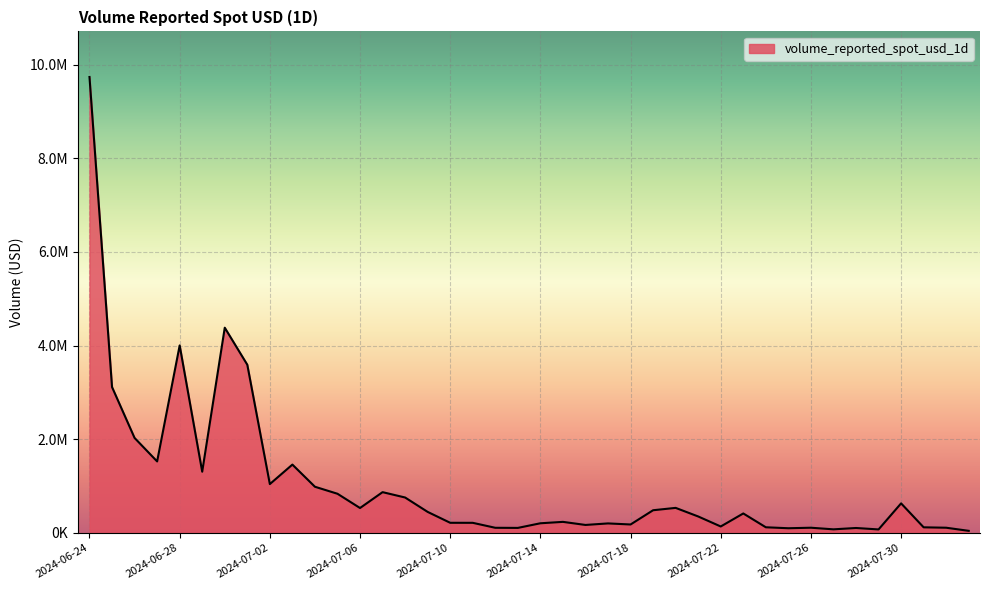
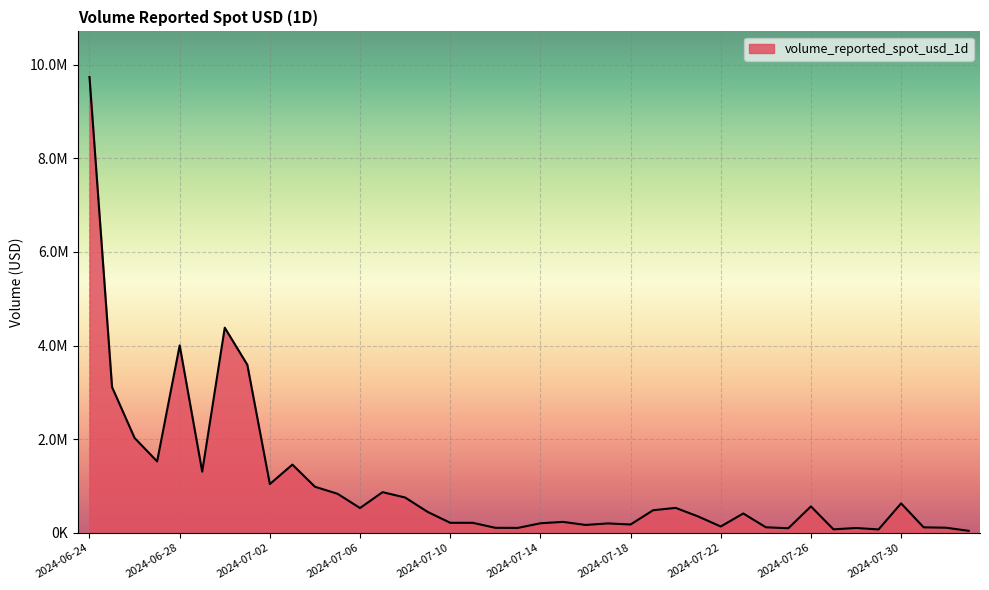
  {
    "2024-06-24": 9700000,
    "2024-06-28": 4000000,
    "2024-07-02": 1000000,
    "2024-07-06": 500000,
    "2024-07-10": 200000,
    "2024-07-14": 200000,
    "2024-07-18": 200000,
    "2024-07-22": 100000,
-   "2024-07-26": 100000,
+   "2024-07-26": 600000,
    "2024-07-30": 600000
  }
